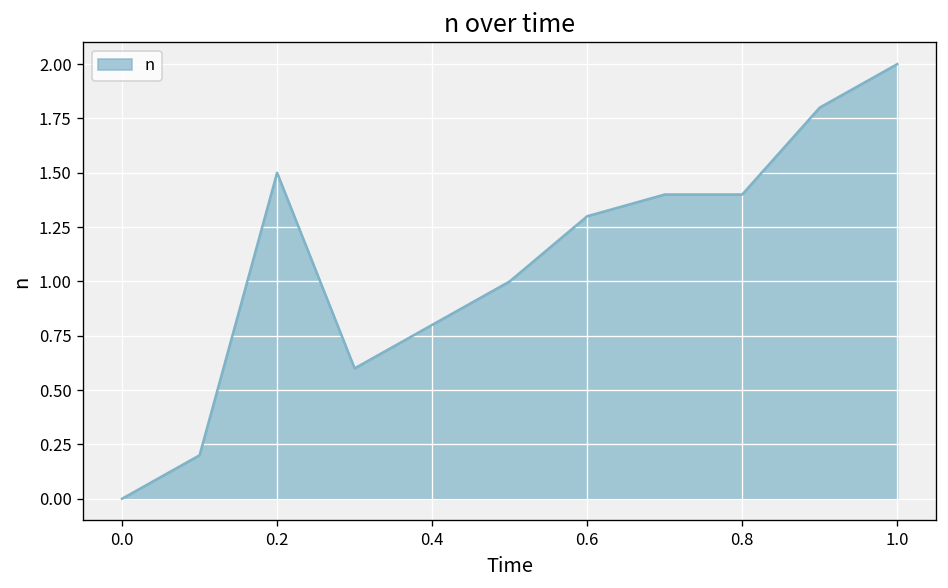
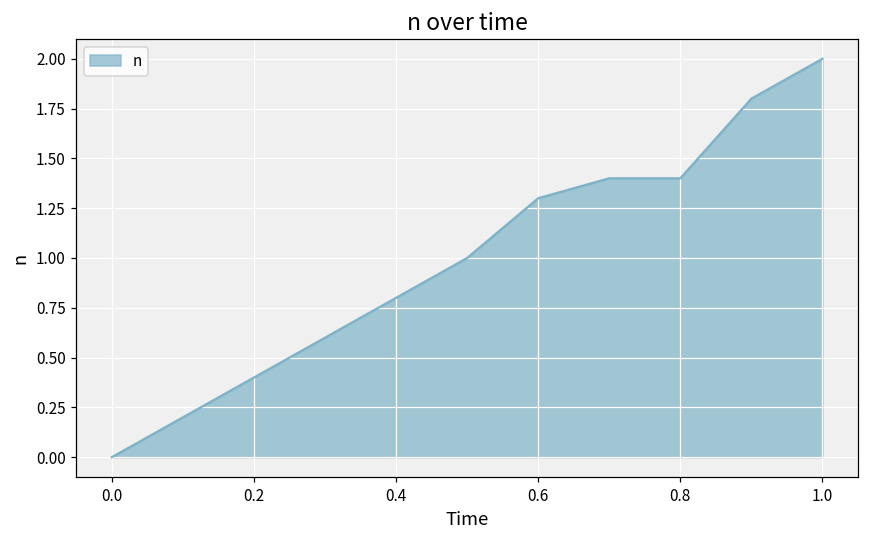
  {
    "0.0": 0.0,
-   "0.2": 1.5,
+   "0.2": 0.4,
    "0.4": 0.8,
    "0.6": 1.3,
    "0.8": 1.4,
    "1.0": 2.0
  }
